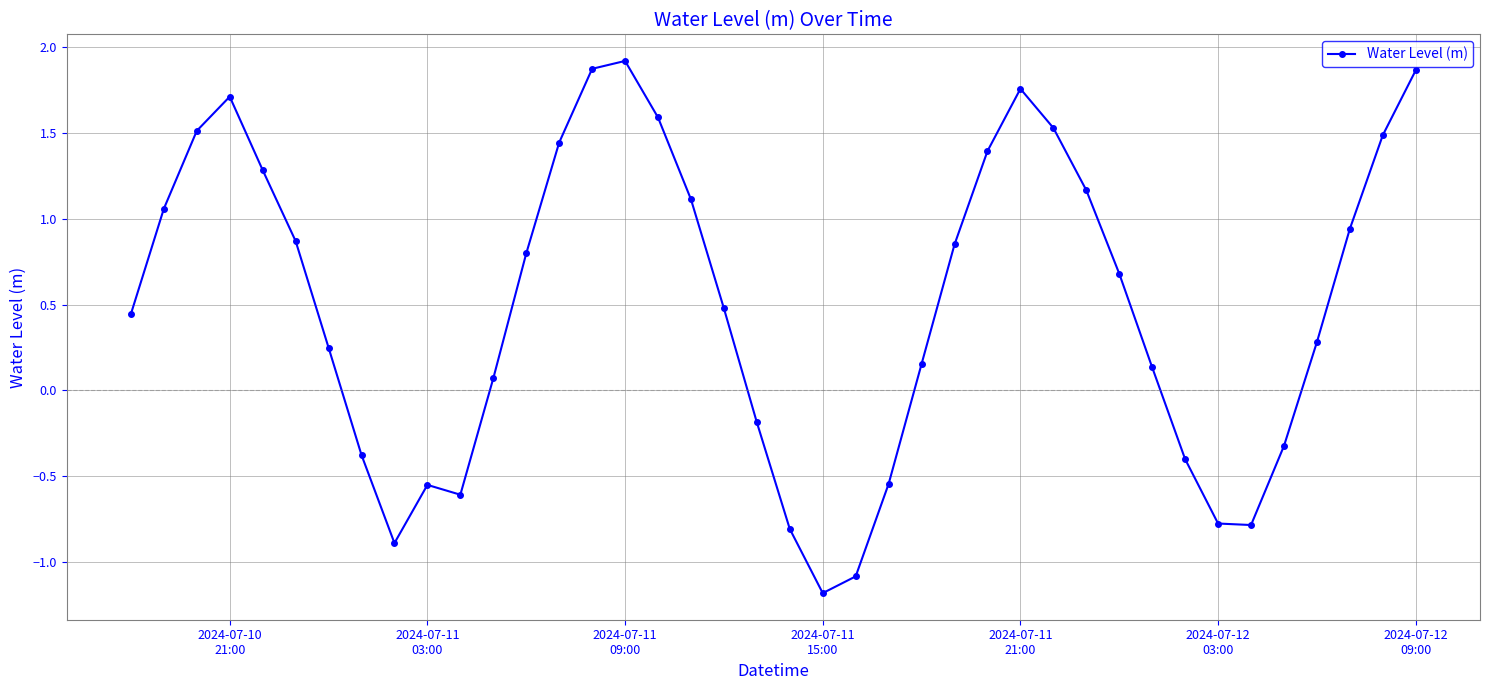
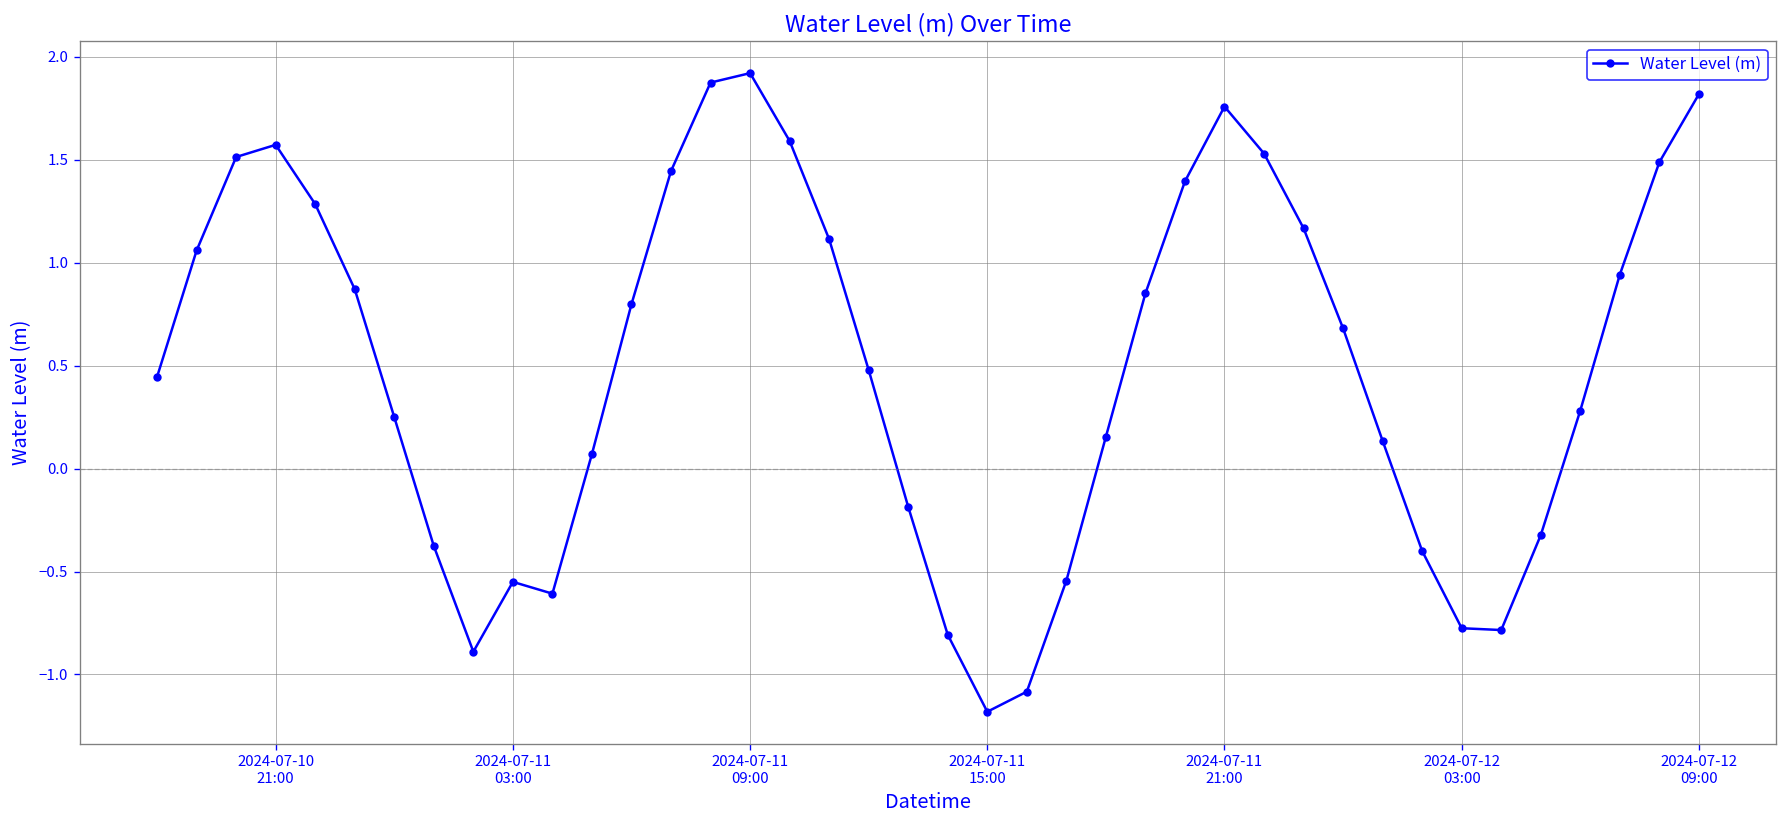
  {
-   "2024-07-10 21:00": 1.71,
+   "2024-07-10 21:00": 1.57,
    "2024-07-11 03:00": -0.55,
    "2024-07-11 09:00": 1.92,
    "2024-07-11 15:00": -1.18,
    "2024-07-11 21:00": 1.76,
    "2024-07-12 03:00": -0.78,
-   "2024-07-12 09:00": 1.87
+   "2024-07-12 09:00": 1.82
  }
